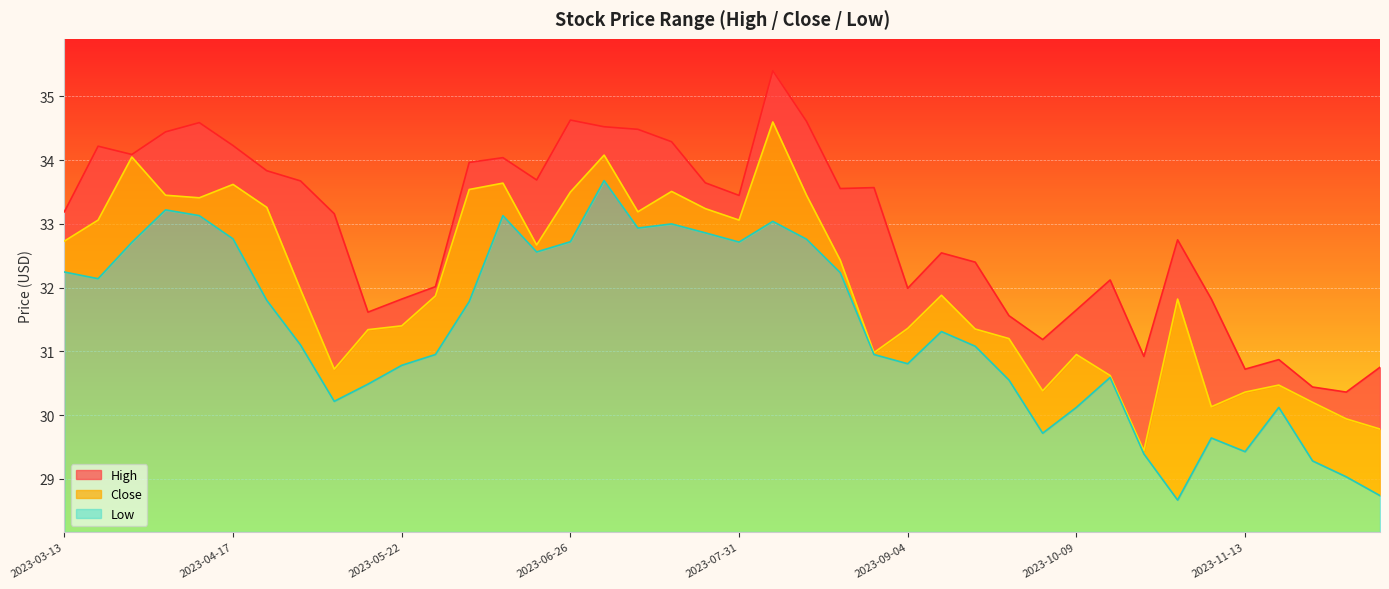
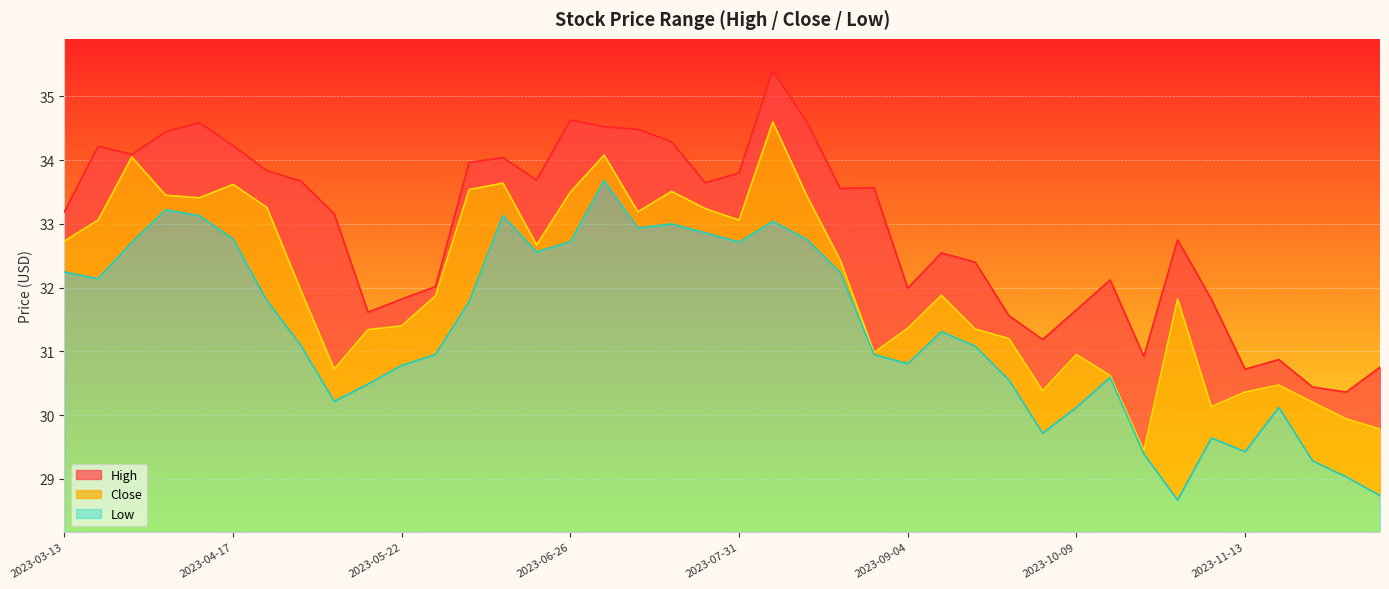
  {
    "High": {
      "2023-03-13": 33.2,
      "2023-04-17": 34.2,
      "2023-05-22": 31.8,
      "2023-06-26": 34.6,
-     "2023-07-31": 33.4,
+     "2023-07-31": 33.8,
      "2023-09-04": 32.0,
      "2023-10-09": 31.6,
      "2023-11-13": 30.7
    },
    "Close": {
      "2023-03-13": 32.7,
      "2023-04-17": 33.6,
      "2023-05-22": 31.4,
      "2023-06-26": 33.5,
      "2023-07-31": 33.1,
      "2023-09-04": 31.4,
      "2023-10-09": 31.0,
      "2023-11-13": 30.4
    },
    "Low": {
      "2023-03-13": 32.2,
      "2023-04-17": 32.8,
      "2023-05-22": 30.8,
      "2023-06-26": 32.7,
      "2023-07-31": 32.7,
      "2023-09-04": 30.8,
      "2023-10-09": 30.1,
      "2023-11-13": 29.4
    }
  }
